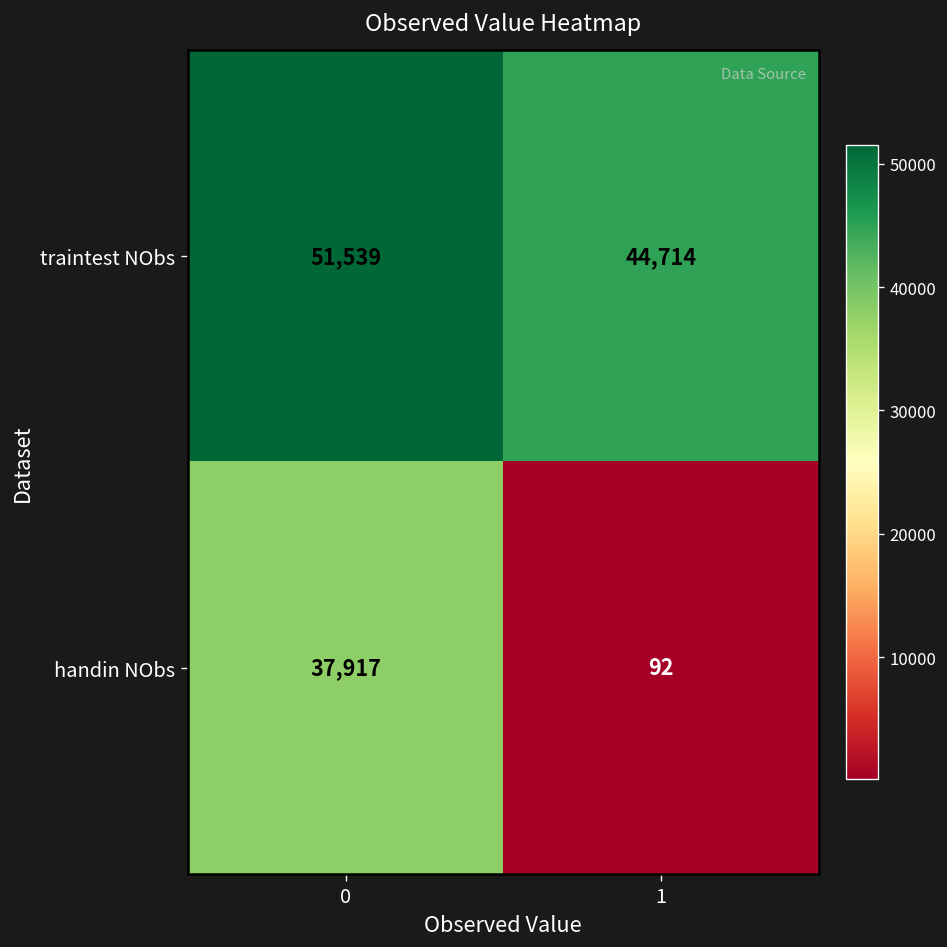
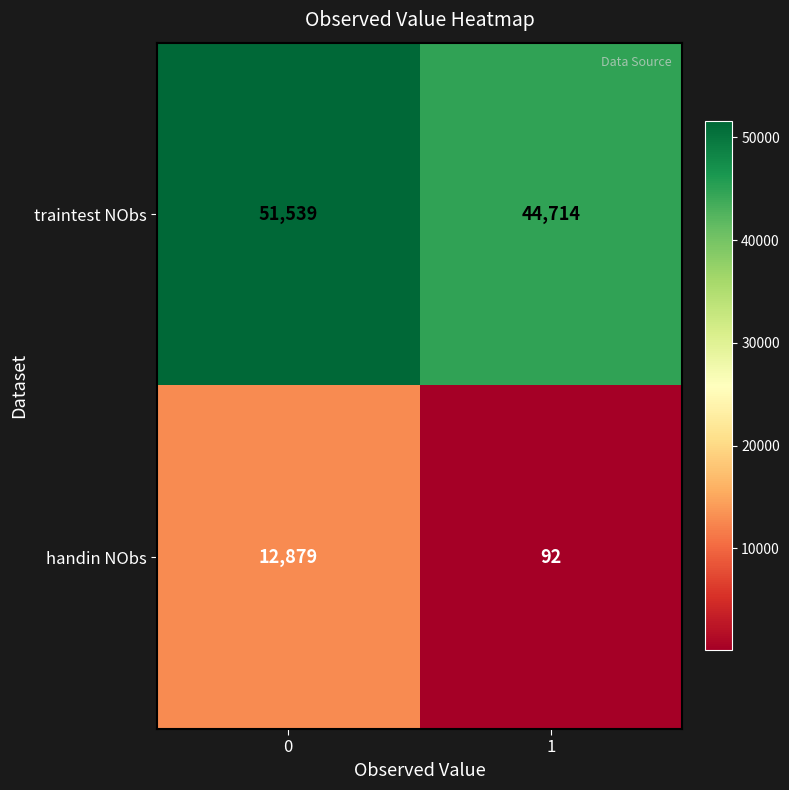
  {
    "traintest NObs": {
      "0": "51,539"
    },
    "handin NObs": {
-     "0": "37,917",
+     "0": "12,879",
      "1": "92"
    }
  }
